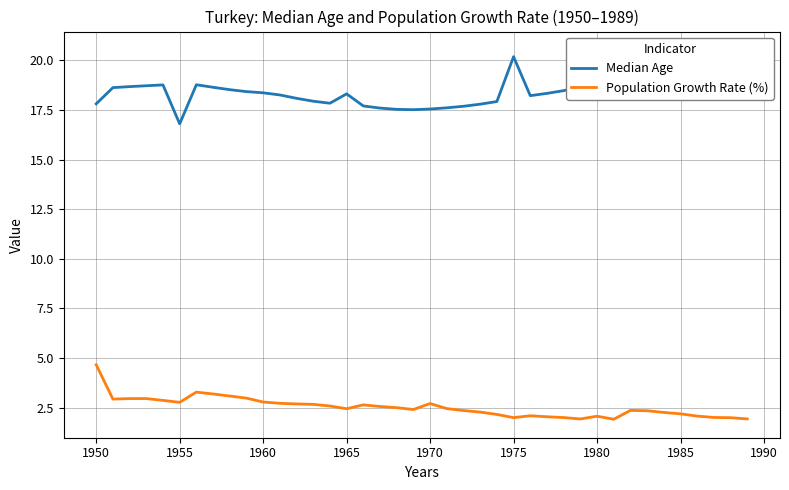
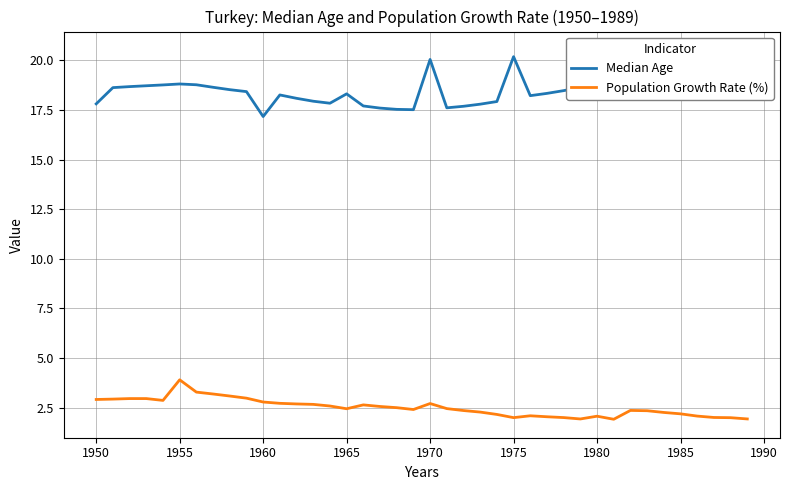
  {
    "Median Age": {
      "1950": 17.8,
-     "1955": 16.8,
-     "1960": 18.4,
+     "1955": 18.8,
+     "1960": 17.2,
      "1965": 18.3,
-     "1970": 17.5,
+     "1970": 20.0,
      "1975": 20.2
    },
    "Population Growth Rate (%)": {
-     "1950": 4.7,
-     "1955": 2.8,
+     "1950": 2.9,
+     "1955": 3.9,
      "1960": 2.8,
      "1965": 2.4,
      "1970": 2.7,
      "1975": 2.0,
      "1980": 2.1,
      "1985": 2.2
    }
  }
